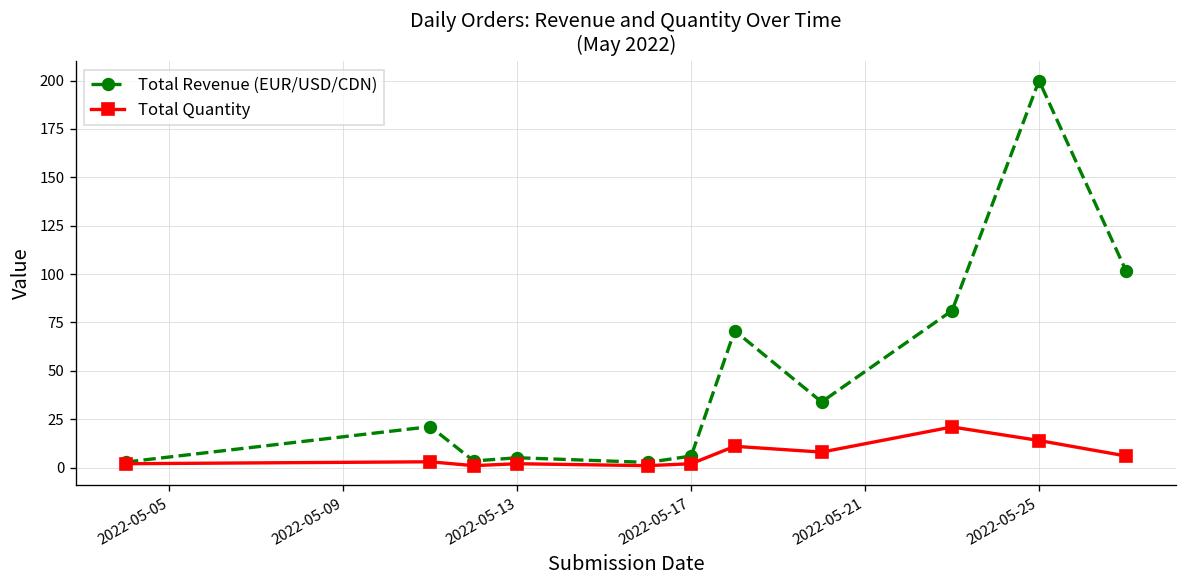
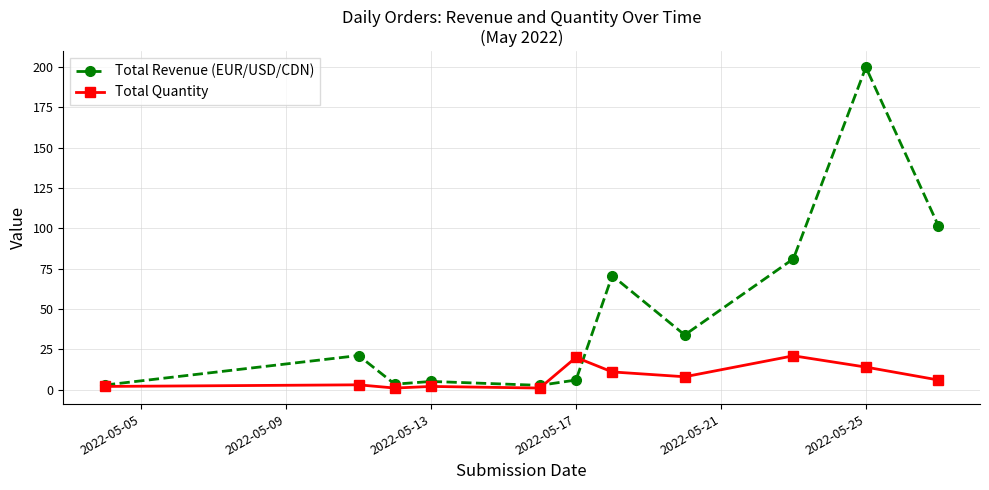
  {
    "Total Revenue (EUR/USD/CDN)": {
      "2022-05-13": 5,
      "2022-05-17": 6,
      "2022-05-25": 200
    },
    "Total Quantity": {
      "2022-05-13": 2,
-     "2022-05-17": 2,
+     "2022-05-17": 20,
      "2022-05-25": 14
    }
  }
